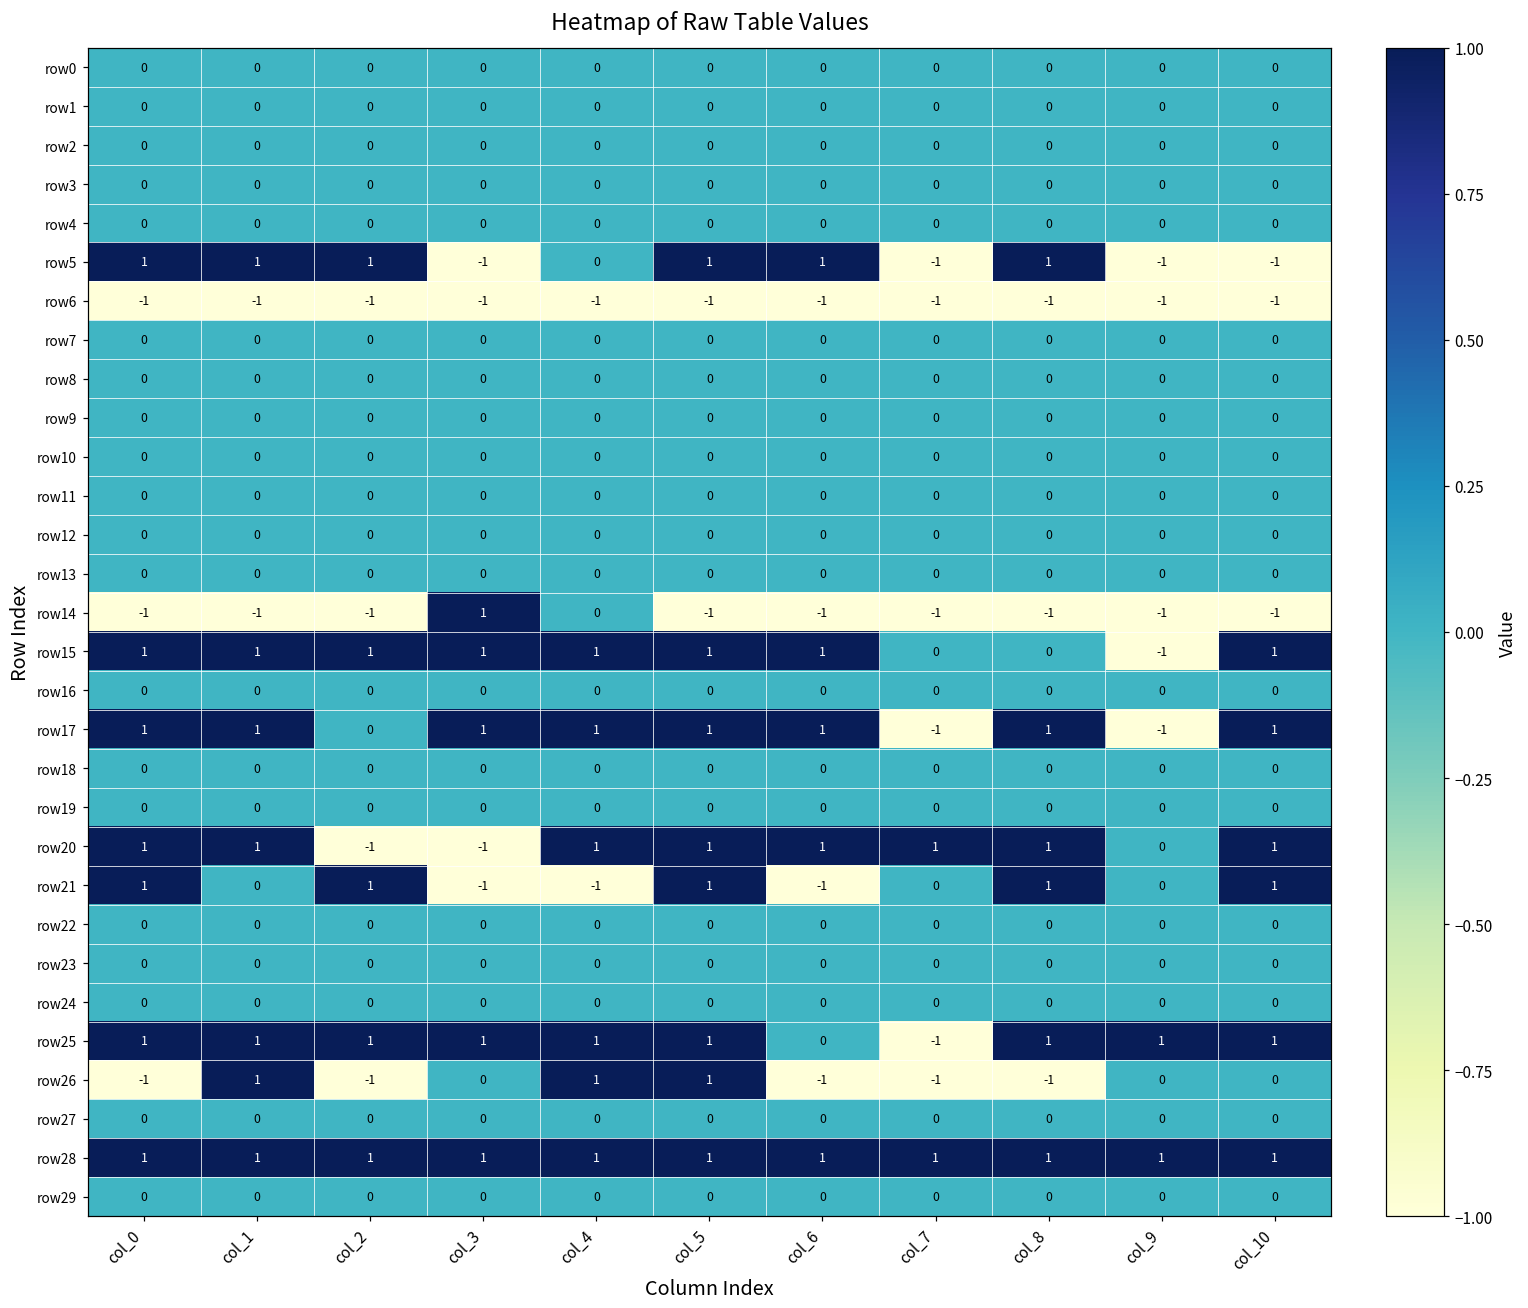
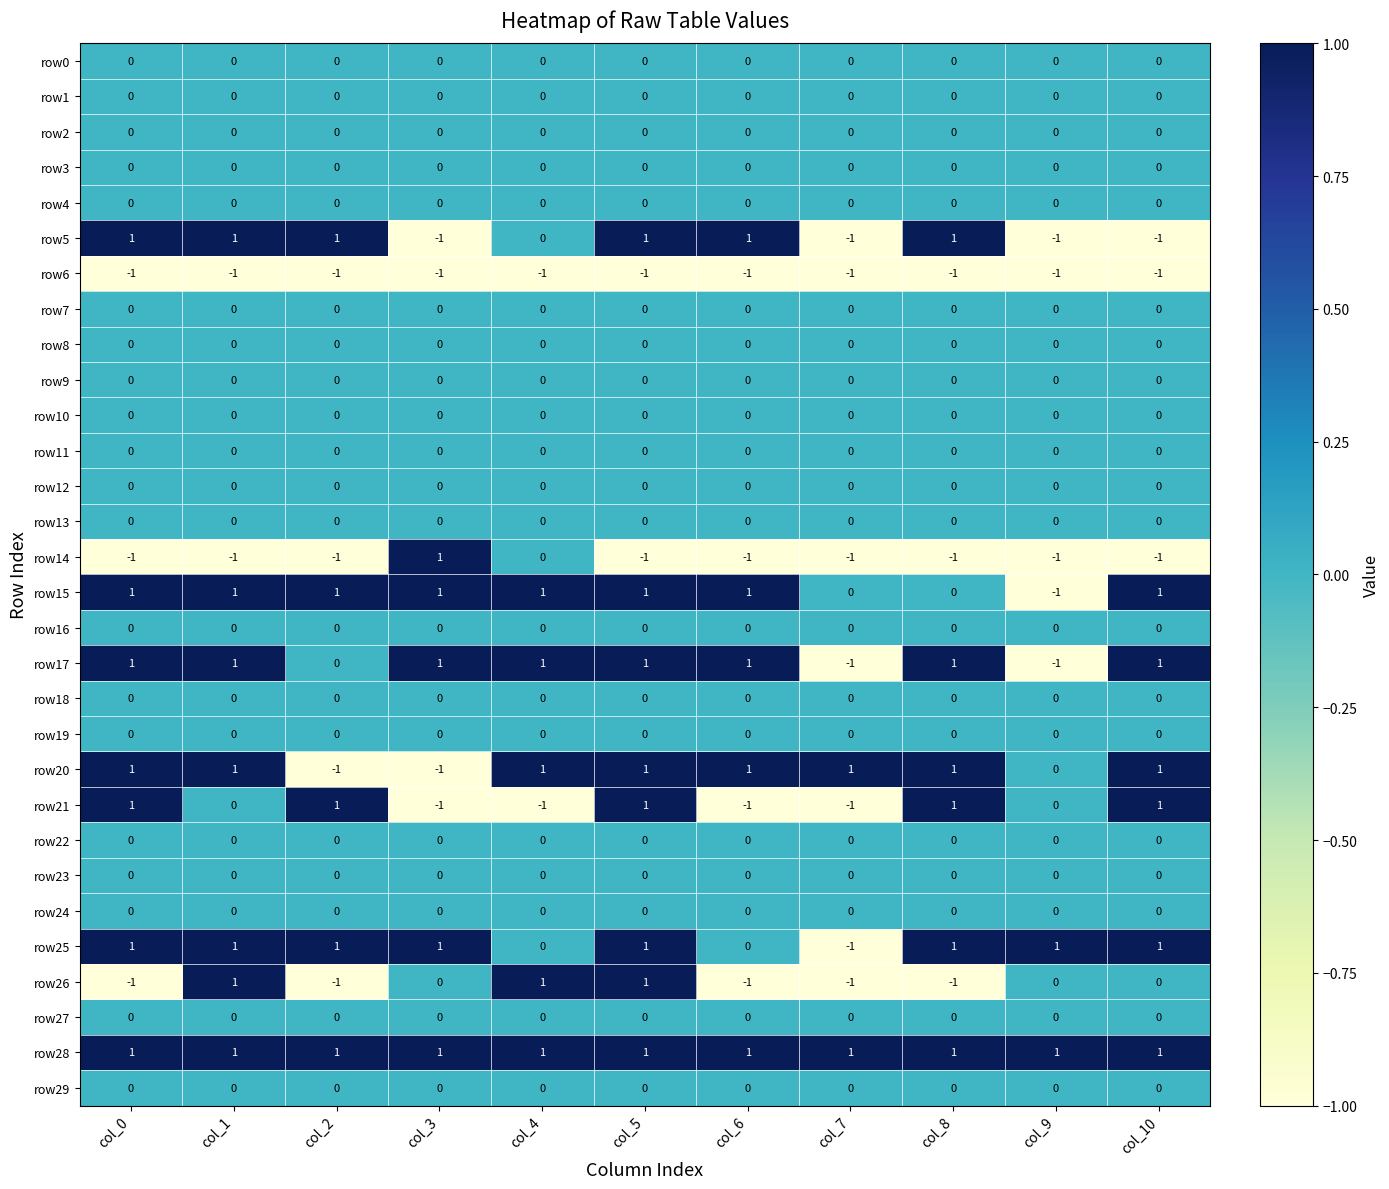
  {
    "row21": {
      "col_0": 1,
      "col_1": 0,
      "col_2": 1,
      "col_3": -1,
      "col_4": -1,
      "col_5": 1,
      "col_6": -1,
-     "col_7": 0,
+     "col_7": -1,
      "col_8": 1,
      "col_9": 0,
      "col_10": 1
    },
    "row25": {
      "col_0": 1,
      "col_1": 1,
      "col_2": 1,
      "col_3": 1,
-     "col_4": 1,
+     "col_4": 0,
      "col_5": 1,
      "col_6": 0,
      "col_7": -1,
      "col_8": 1,
      "col_9": 1,
      "col_10": 1
    }
  }
